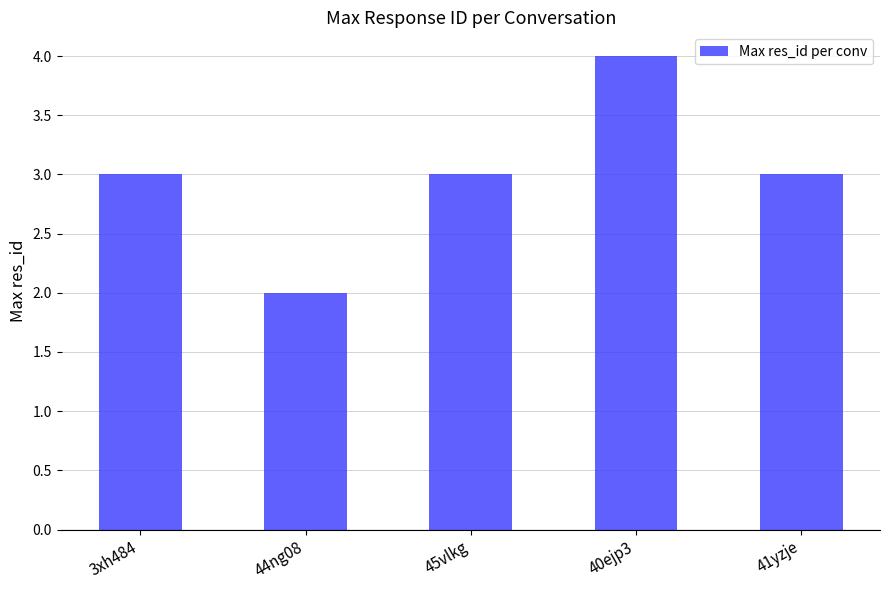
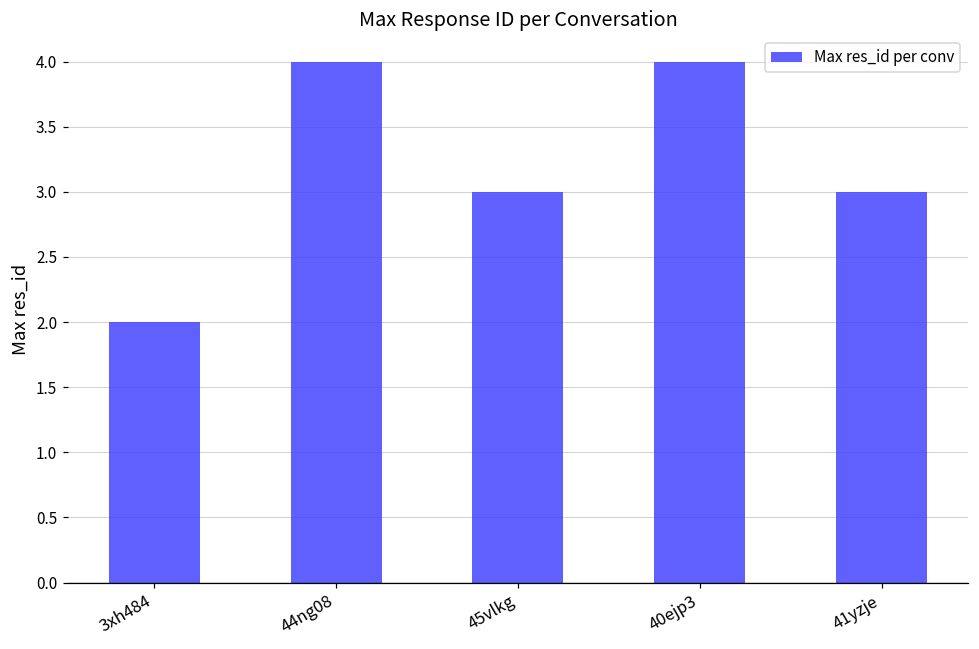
  {
-   "3xh484": 3,
-   "44ng08": 2,
+   "3xh484": 2,
+   "44ng08": 4,
    "45vlkg": 3,
    "40ejp3": 4,
    "41yzje": 3
  }
